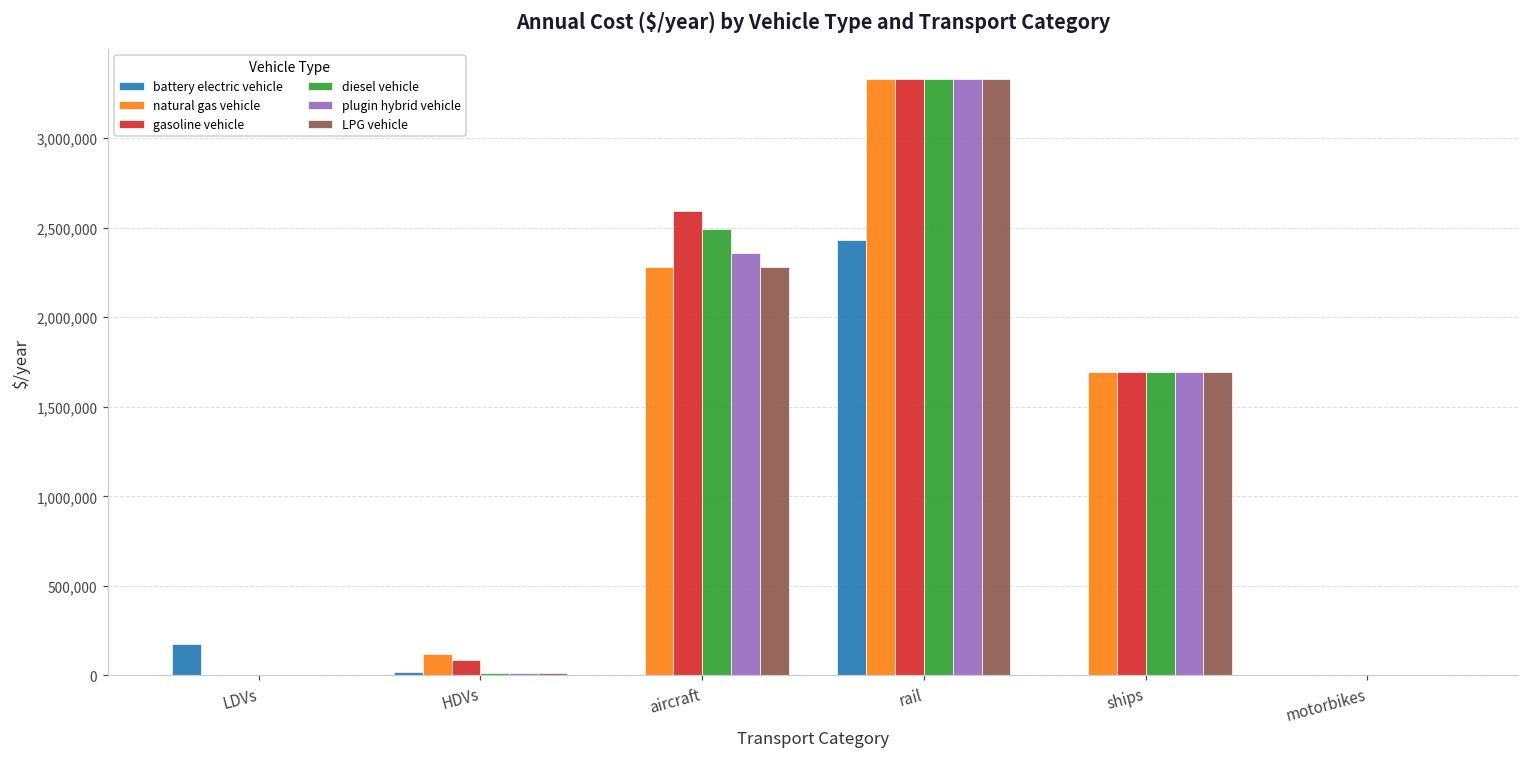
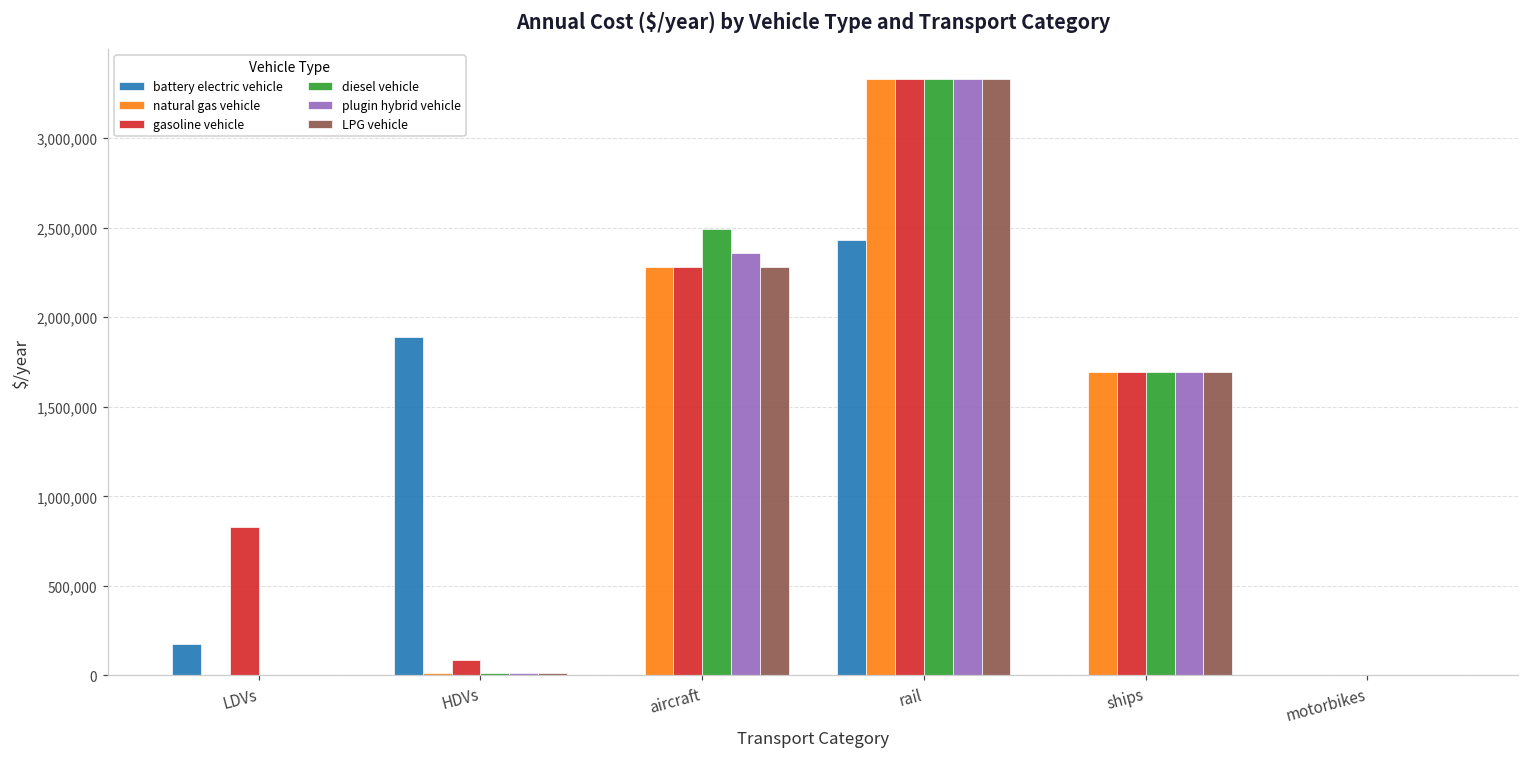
  {
    "battery electric vehicle": {
      "LDVs": "170,000",
-     "HDVs": "20,000",
+     "HDVs": "1,890,000",
      "aircraft": "0",
      "rail": "2,430,000",
      "ships": "0",
      "motorbikes": "0"
    },
    "natural gas vehicle": {
-     "HDVs": "120,000",
+     "HDVs": "20,000",
      "aircraft": "2,280,000",
      "rail": "3,330,000",
      "ships": "1,700,000",
      "motorbikes": "0"
    },
    "gasoline vehicle": {
-     "LDVs": "0",
+     "LDVs": "830,000",
      "HDVs": "90,000",
-     "aircraft": "2,600,000",
+     "aircraft": "2,280,000",
      "rail": "3,330,000",
      "ships": "1,700,000",
      "motorbikes": "0"
    },
    "diesel vehicle": {
      "aircraft": "2,490,000",
      "rail": "3,330,000",
      "ships": "1,700,000",
      "motorbikes": "0"
    },
    "plugin hybrid vehicle": {
      "aircraft": "2,360,000",
      "rail": "3,330,000",
      "ships": "1,700,000",
      "motorbikes": "0"
    },
    "LPG vehicle": {
      "aircraft": "2,280,000",
      "rail": "3,330,000",
      "ships": "1,700,000",
      "motorbikes": "0"
    }
  }
